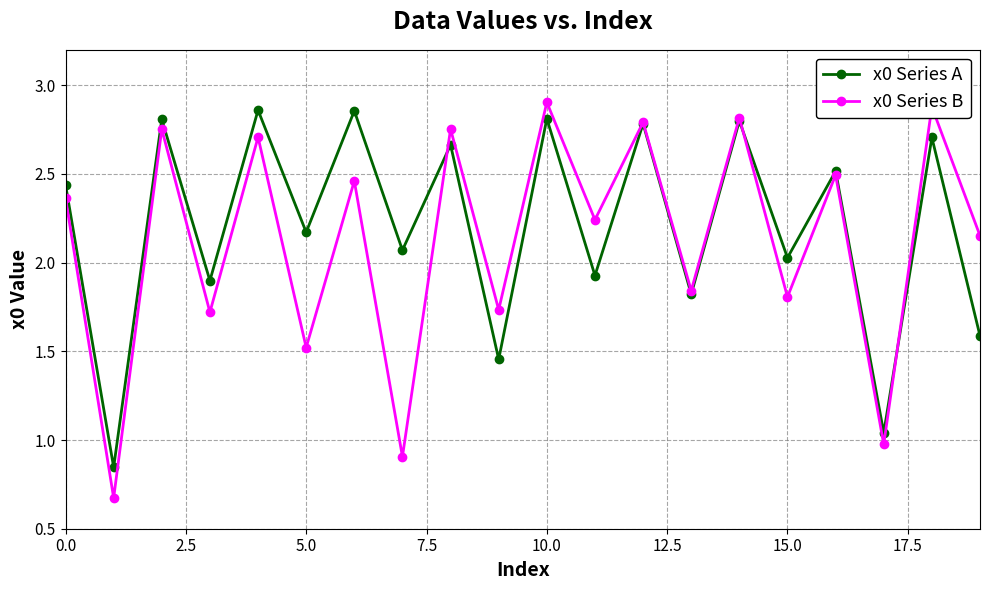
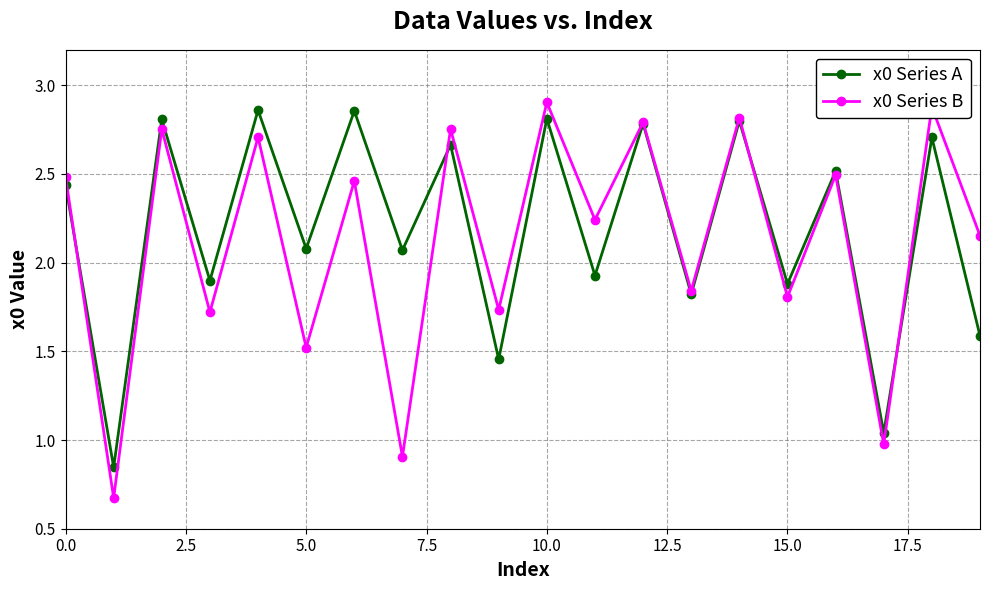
  {
    "x0 Series A": {
      "0.0": 2.44,
-     "5.0": 2.17,
+     "5.0": 2.08,
      "10.0": 2.81,
-     "15.0": 2.03
+     "15.0": 1.88
    },
    "x0 Series B": {
-     "0.0": 2.36,
+     "0.0": 2.48,
      "5.0": 1.52,
      "10.0": 2.90,
      "15.0": 1.81
    }
  }
